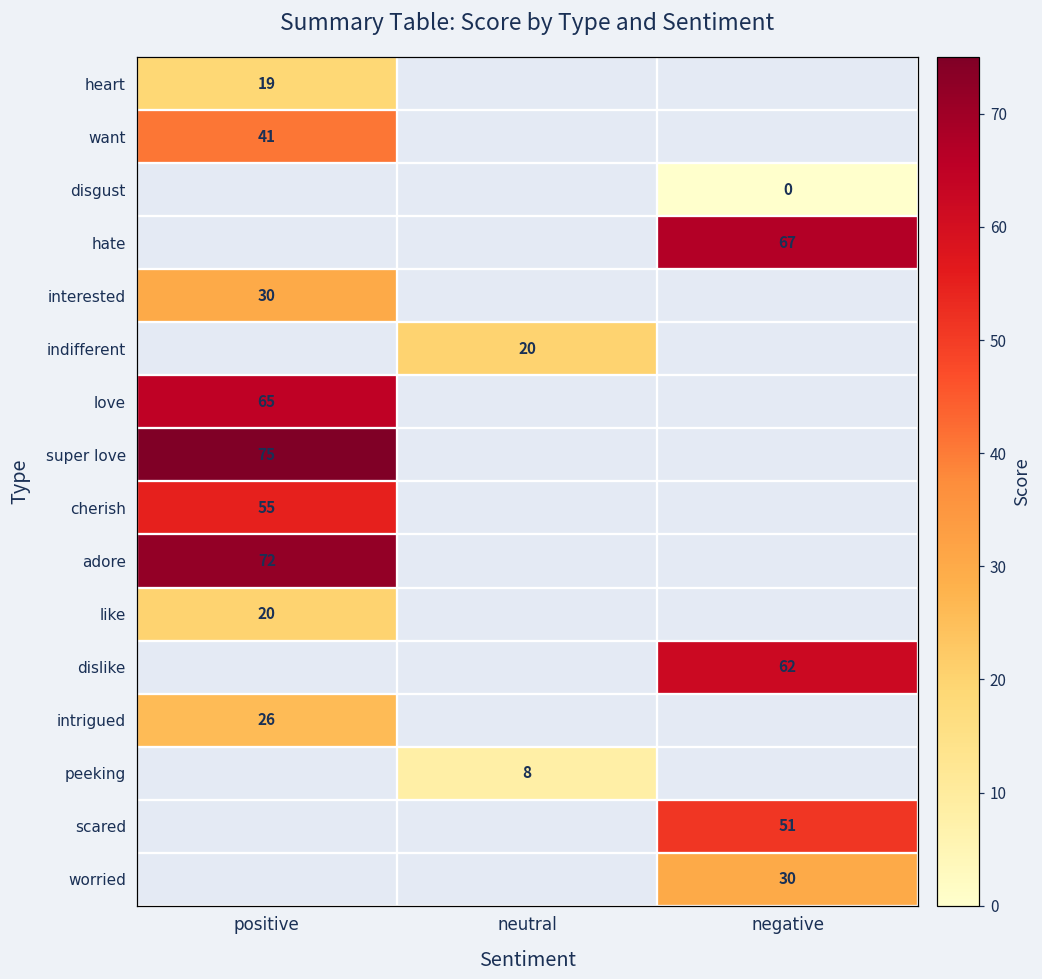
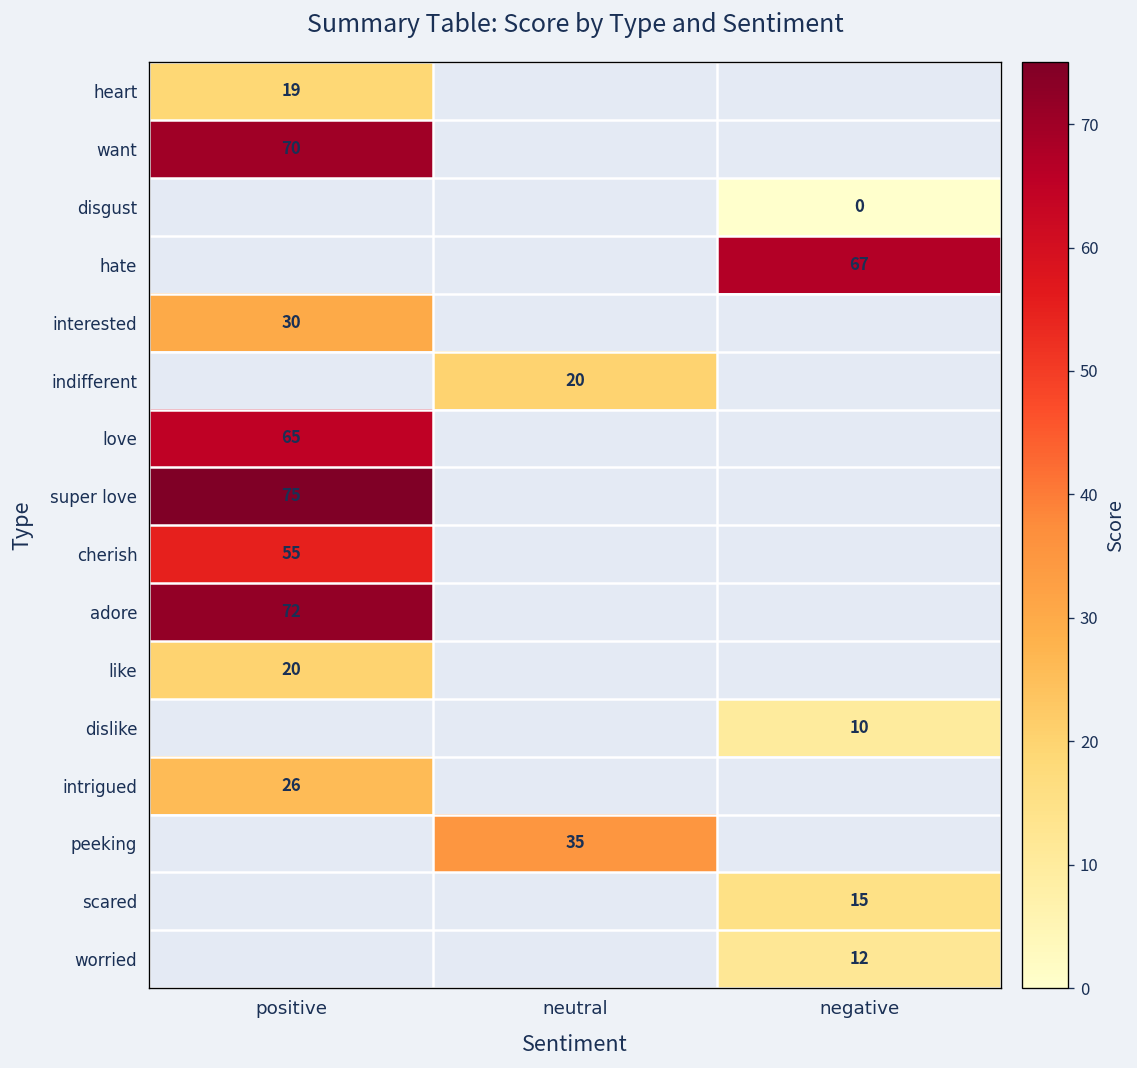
  {
    "heart": {
      "positive": 19
    },
    "want": {
-     "positive": 41
+     "positive": 70
    },
    "disgust": {
      "negative": 0
    },
    "hate": {
      "negative": 67
    },
    "interested": {
      "positive": 30
    },
    "indifferent": {
      "neutral": 20
    },
    "love": {
      "positive": 65
    },
    "super love": {
      "positive": 75
    },
    "cherish": {
      "positive": 55
    },
    "adore": {
      "positive": 72
    },
    "like": {
      "positive": 20
    },
    "dislike": {
-     "negative": 62
+     "negative": 10
    },
    "intrigued": {
      "positive": 26
    },
    "peeking": {
-     "neutral": 8
+     "neutral": 35
    },
    "scared": {
-     "negative": 51
+     "negative": 15
    },
    "worried": {
-     "negative": 30
+     "negative": 12
    }
  }
